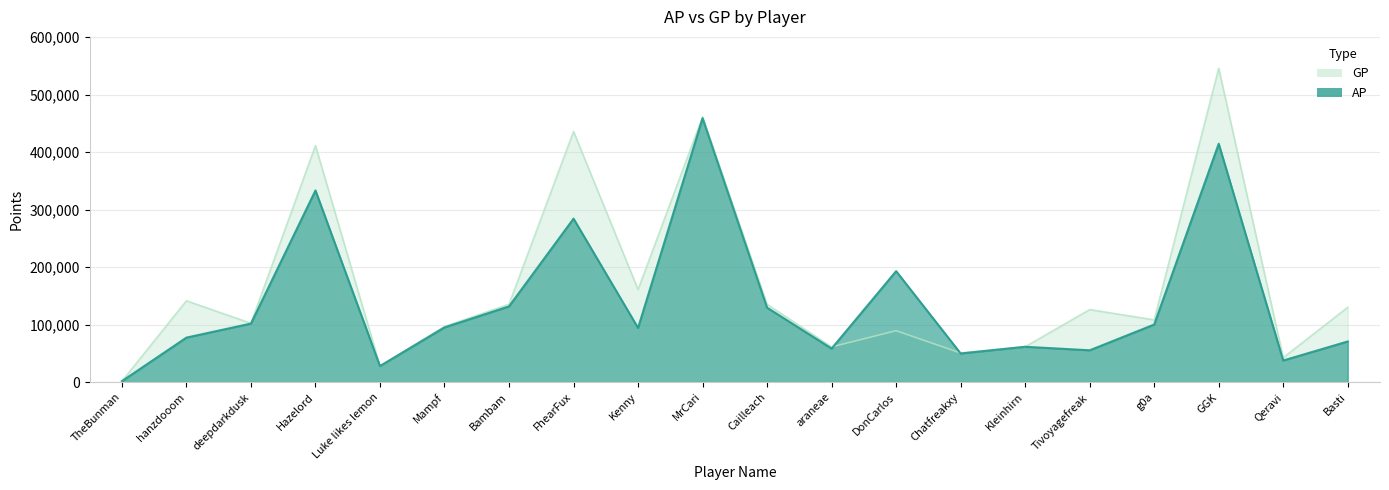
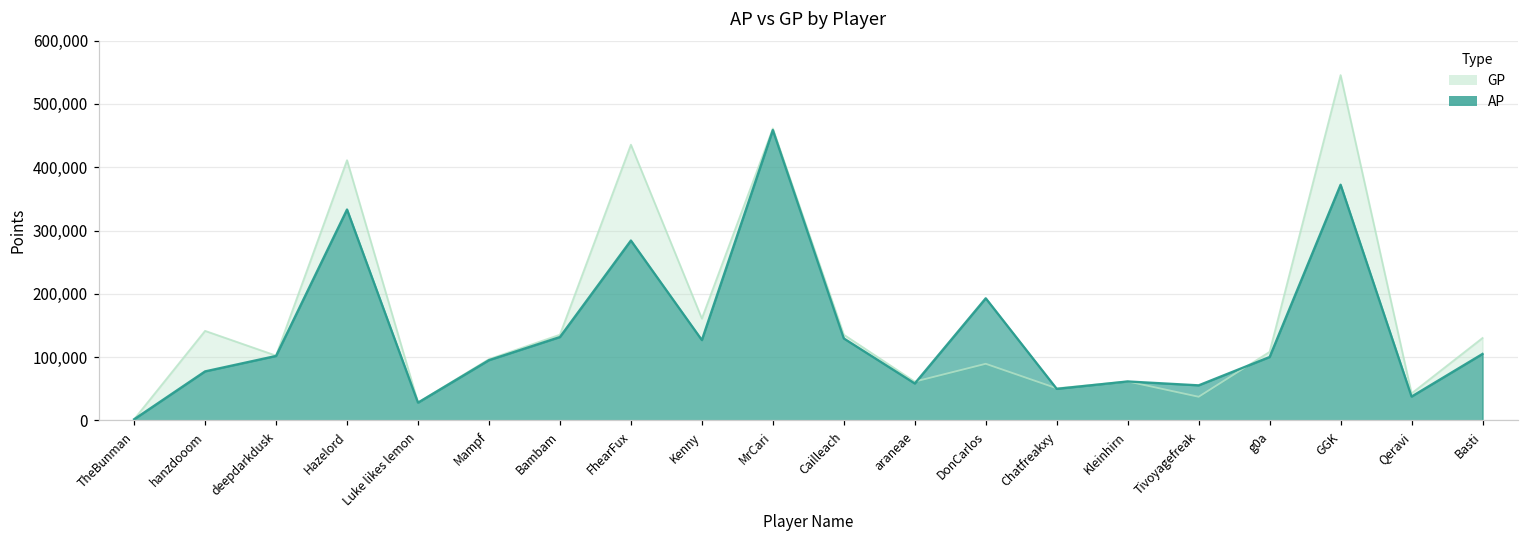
  {
    "GP": {
      "hanzdooom": "140,000",
      "Hazelord": "410,000",
      "FhearFux": "440,000",
      "Kenny": "160,000",
      "Cailleach": "140,000",
      "DonCarlos": "90,000",
-     "Tivoyagefreak": "130,000",
+     "Tivoyagefreak": "40,000",
      "g0a": "110,000",
      "GGK": "550,000",
      "Qeravi": "40,000",
      "Basti": "130,000"
    },
    "AP": {
      "hanzdooom": "80,000",
      "Hazelord": "330,000",
      "FhearFux": "280,000",
-     "Kenny": "90,000",
+     "Kenny": "130,000",
      "Cailleach": "130,000",
      "DonCarlos": "190,000",
      "Tivoyagefreak": "60,000",
      "g0a": "100,000",
-     "GGK": "410,000",
+     "GGK": "370,000",
      "Qeravi": "40,000",
-     "Basti": "70,000"
+     "Basti": "100,000"
    }
  }
